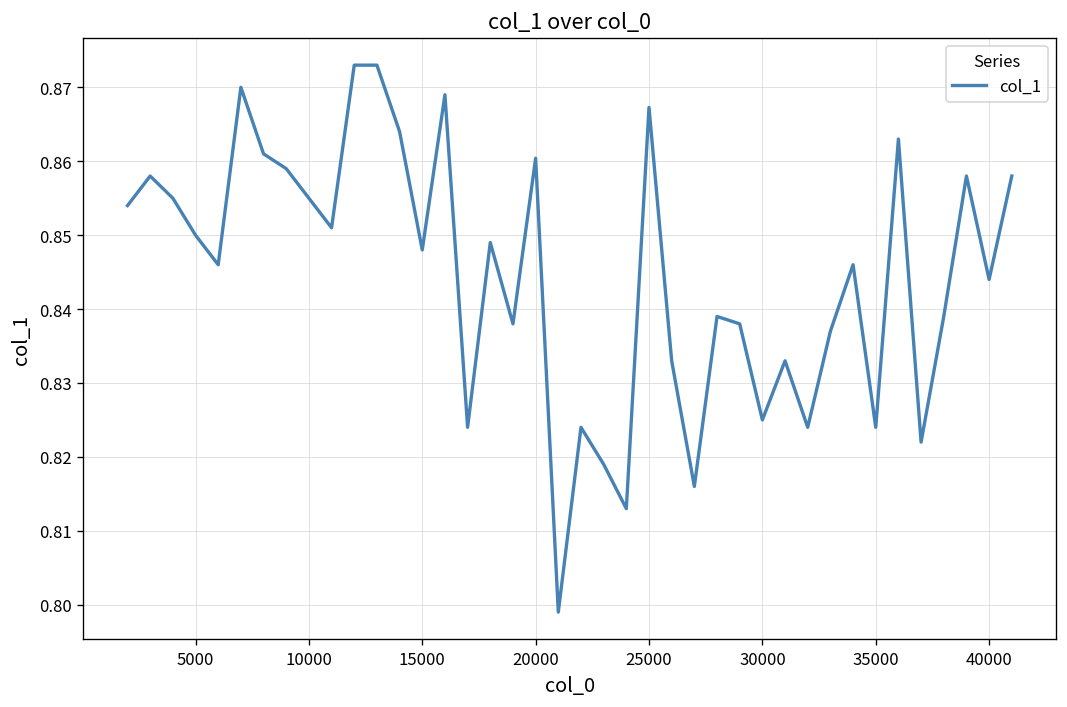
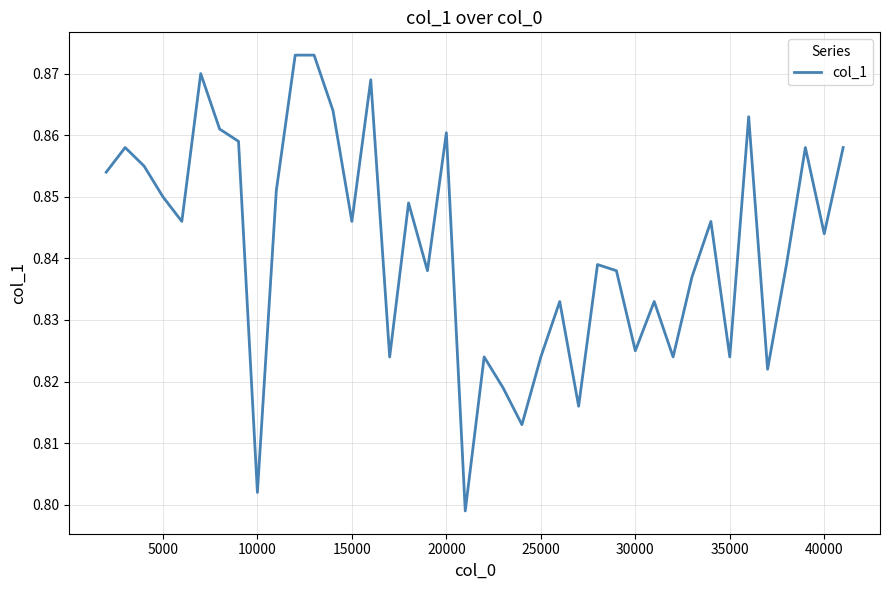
  {
    "5000": 0.850,
-   "10000": 0.855,
-   "15000": 0.848,
+   "10000": 0.802,
+   "15000": 0.846,
    "20000": 0.860,
-   "25000": 0.867,
+   "25000": 0.824,
    "30000": 0.825,
    "35000": 0.824,
    "40000": 0.844
  }
